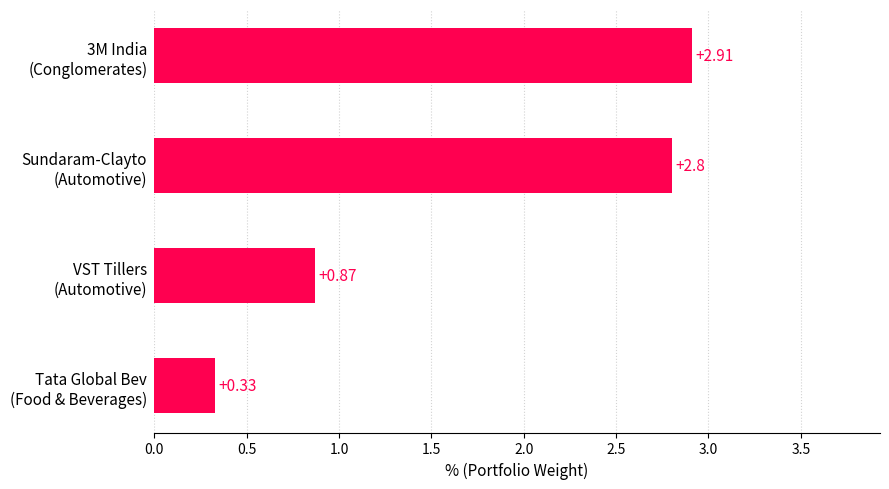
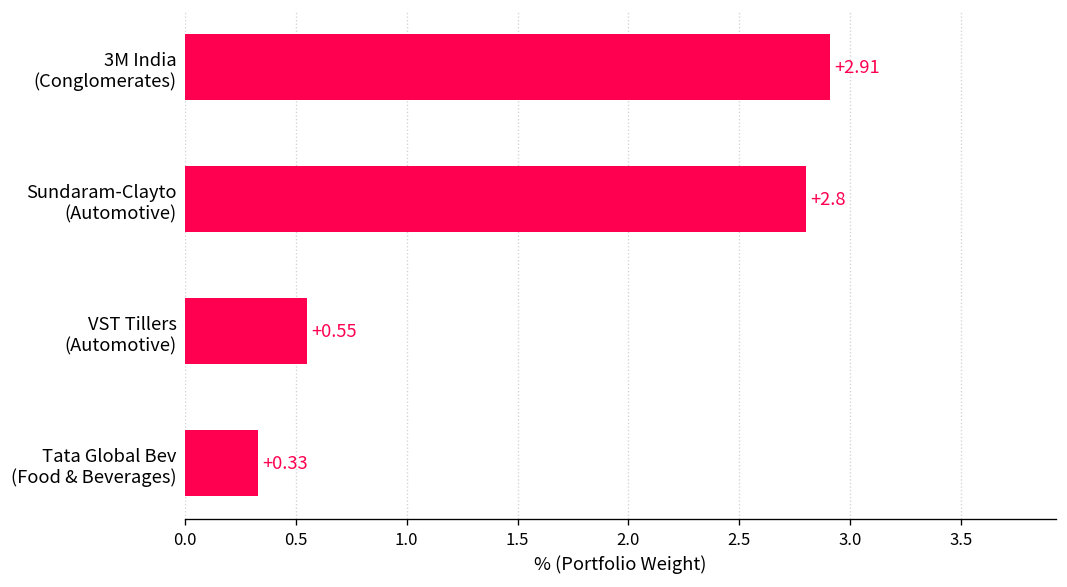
  {
    "3M India (Conglomerates)": "+2.91",
    "Sundaram-Clayto (Automotive)": "+2.8",
-   "VST Tillers (Automotive)": "+0.87",
+   "VST Tillers (Automotive)": "+0.55",
    "Tata Global Bev (Food & Beverages)": "+0.33"
  }
